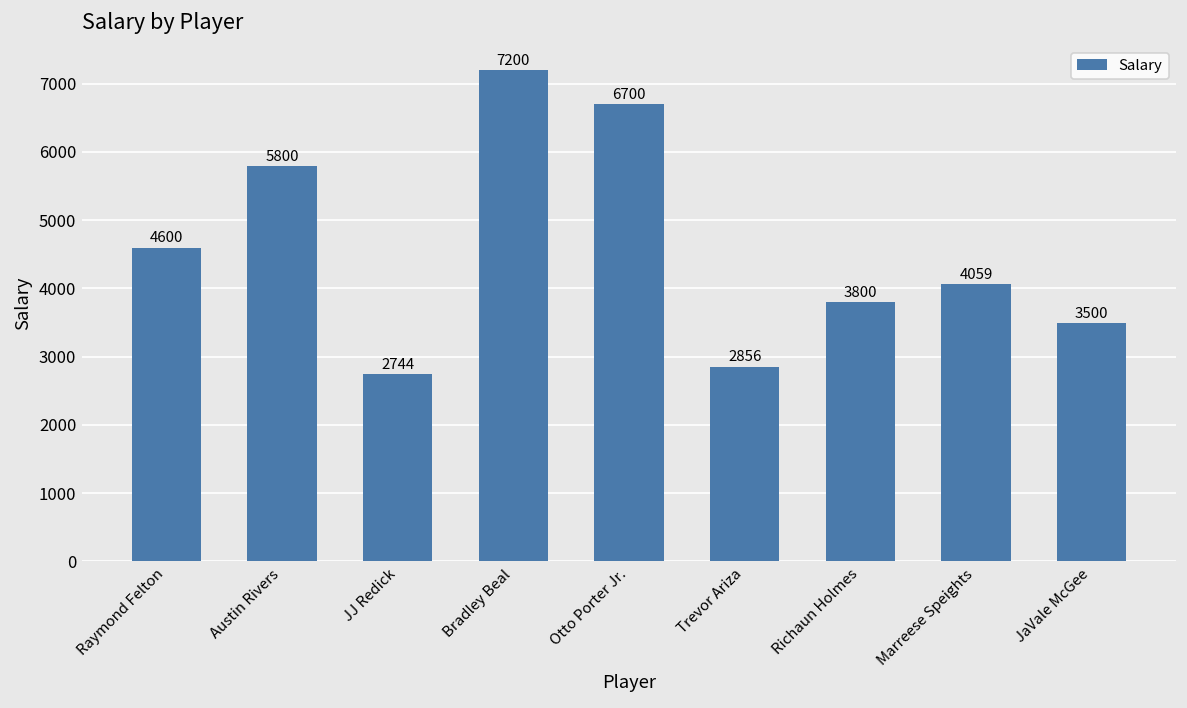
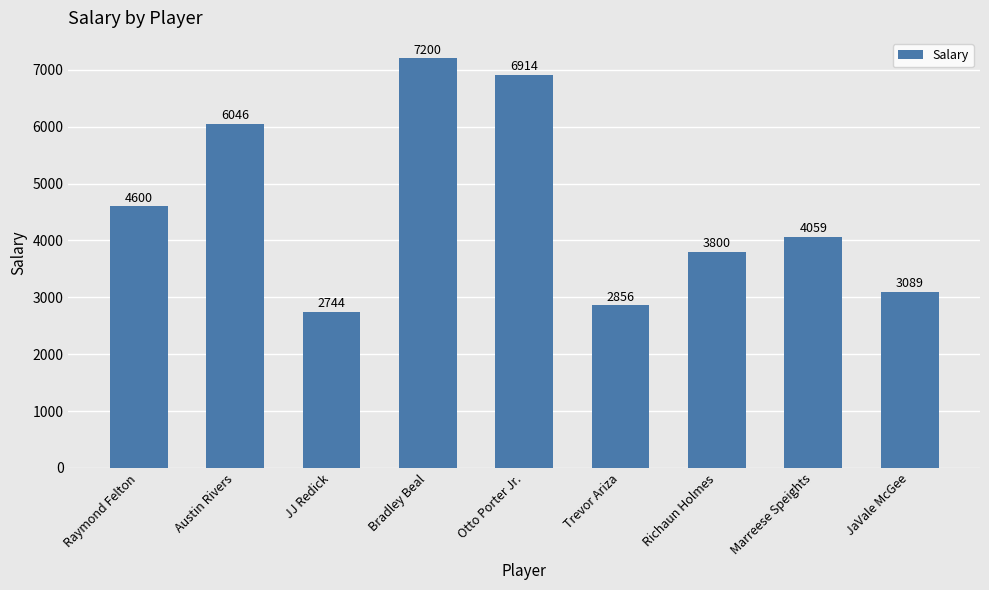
  {
    "Raymond Felton": 4600,
-   "Austin Rivers": 5800,
+   "Austin Rivers": 6046,
    "JJ Redick": 2744,
    "Bradley Beal": 7200,
-   "Otto Porter Jr.": 6700,
+   "Otto Porter Jr.": 6914,
    "Trevor Ariza": 2856,
    "Richaun Holmes": 3800,
    "Marreese Speights": 4059,
-   "JaVale McGee": 3500
+   "JaVale McGee": 3089
  }
